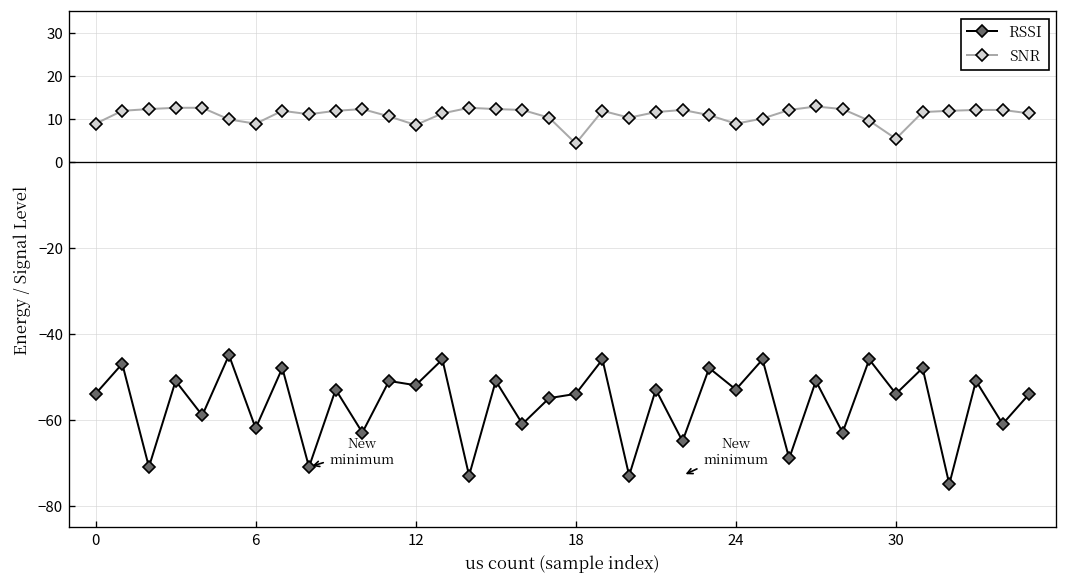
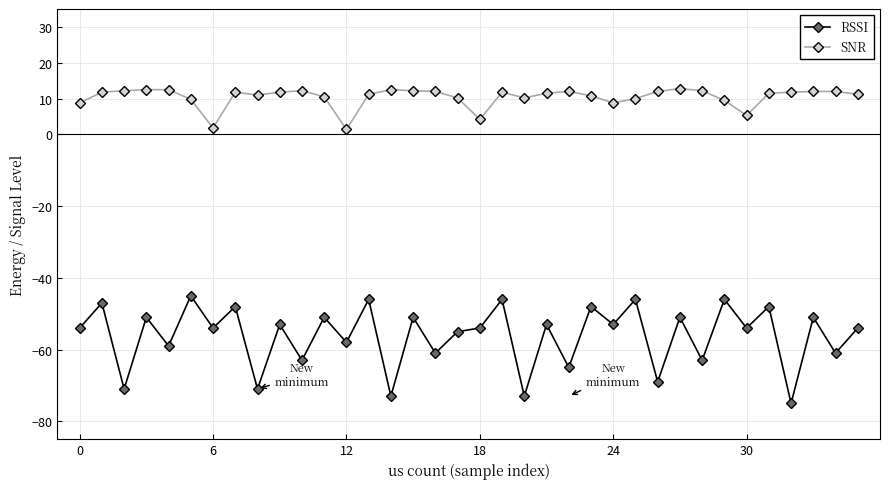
  {
    "RSSI": {
      "0": -54,
-     "6": -62,
-     "12": -52,
+     "6": -54,
+     "12": -58,
      "18": -54,
      "24": -53,
      "30": -54
    },
    "SNR": {
      "0": 9,
-     "6": 9,
-     "12": 9,
+     "6": 2,
+     "12": 1,
      "18": 4,
      "24": 9,
      "30": 5
    }
  }
